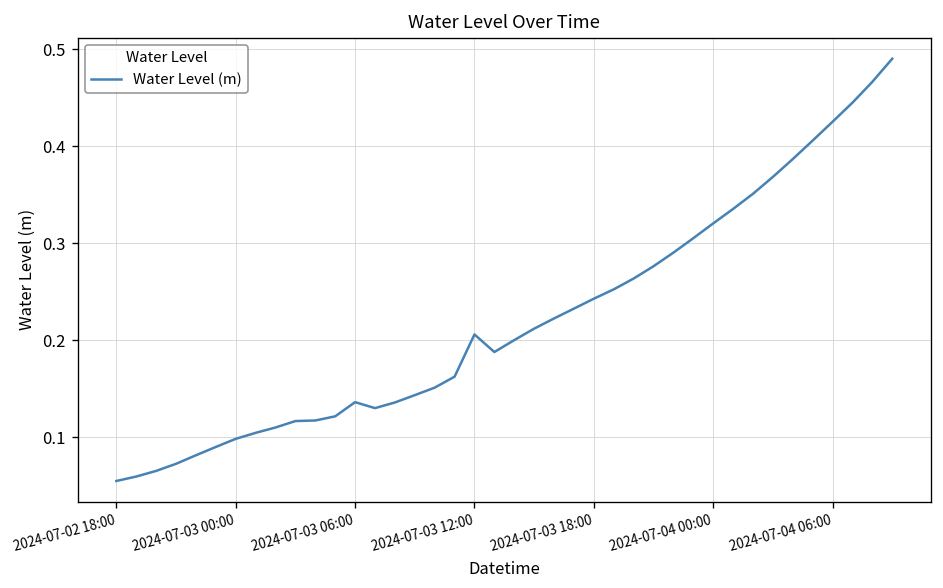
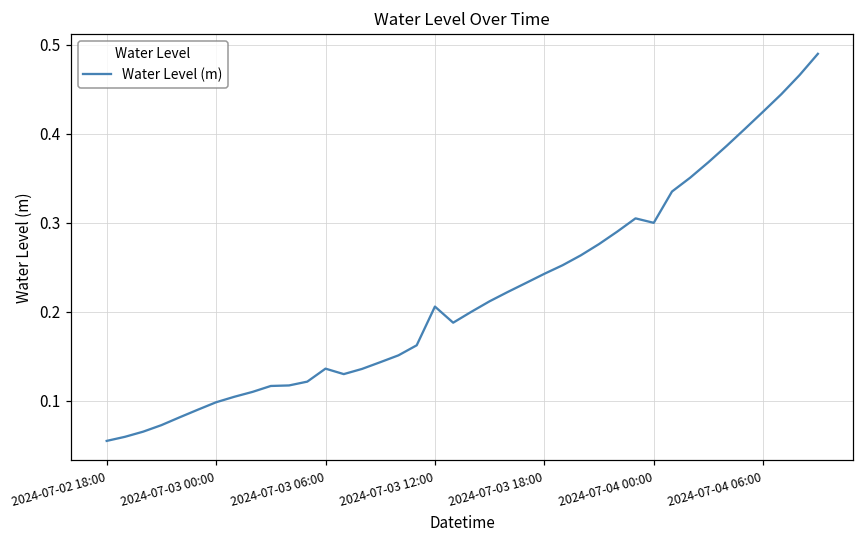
  {
    "2024-07-02 18:00": 0.05,
    "2024-07-03 00:00": 0.10,
    "2024-07-03 06:00": 0.14,
    "2024-07-03 12:00": 0.21,
    "2024-07-03 18:00": 0.24,
-   "2024-07-04 00:00": 0.32,
+   "2024-07-04 00:00": 0.30,
    "2024-07-04 06:00": 0.43
  }
